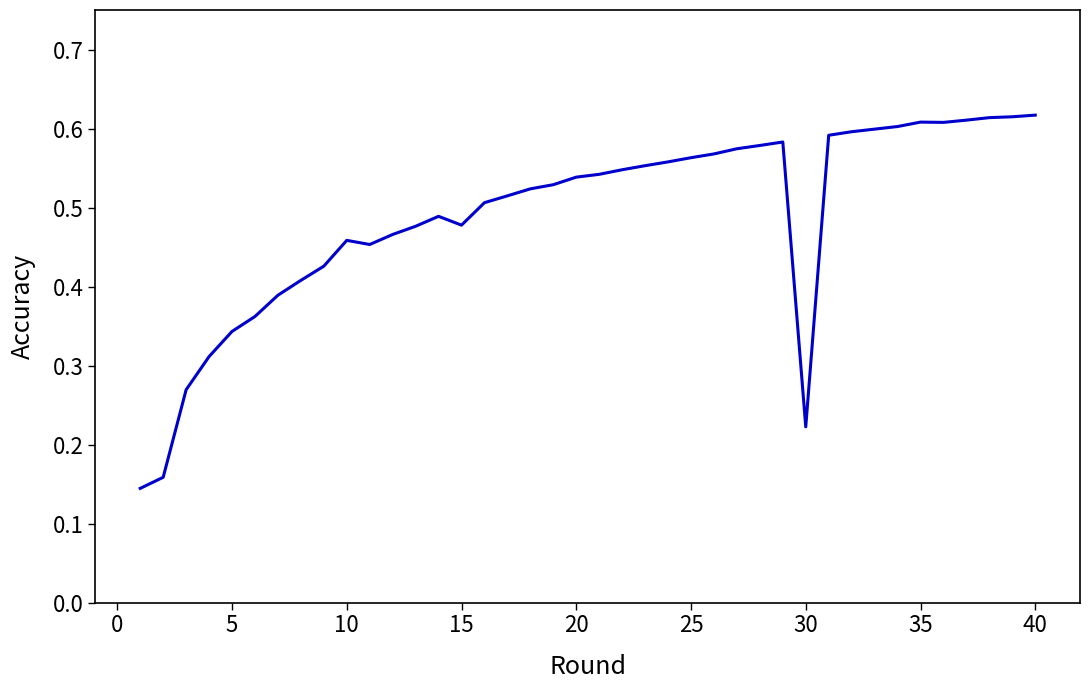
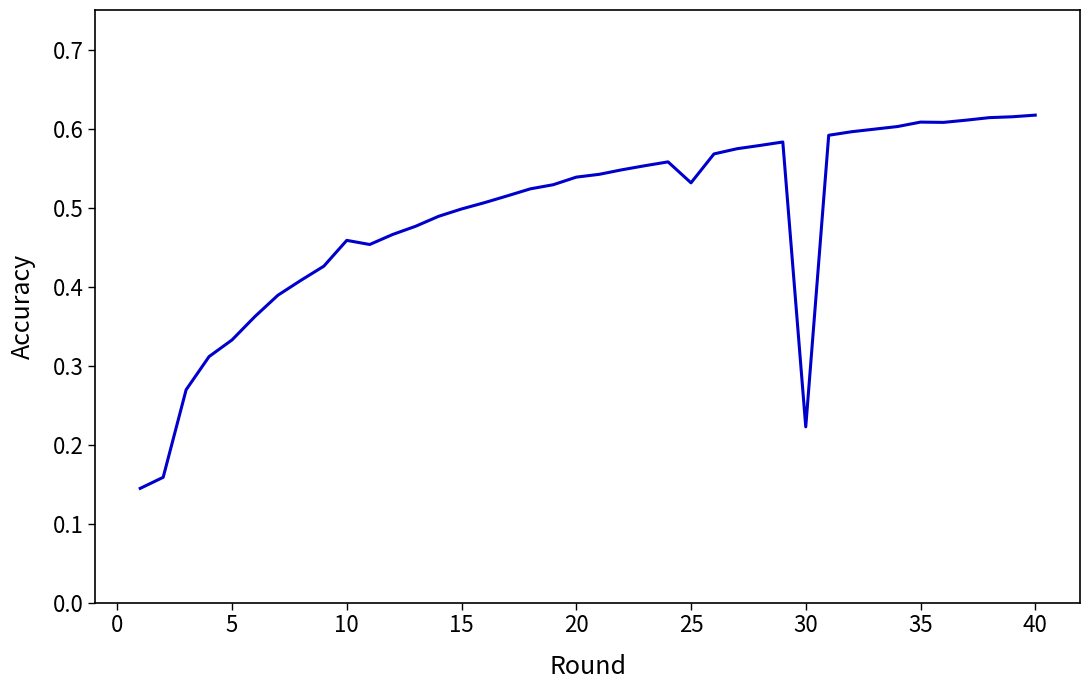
  {
-   "5": 0.34,
+   "5": 0.33,
    "10": 0.46,
-   "15": 0.48,
+   "15": 0.50,
    "20": 0.54,
-   "25": 0.56,
+   "25": 0.53,
    "30": 0.22,
    "35": 0.61,
    "40": 0.62
  }
